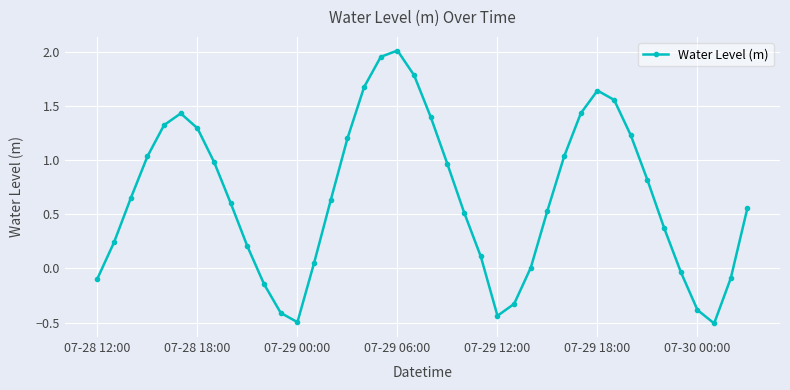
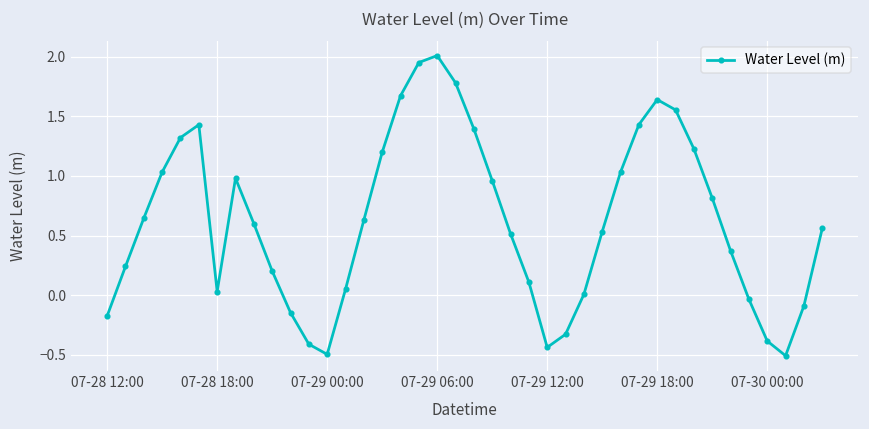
  {
-   "07-28 12:00": -0.10,
-   "07-28 18:00": 1.29,
+   "07-28 12:00": -0.17,
+   "07-28 18:00": 0.03,
    "07-29 00:00": -0.50,
    "07-29 06:00": 2.01,
    "07-29 12:00": -0.44,
    "07-29 18:00": 1.64,
    "07-30 00:00": -0.38
  }
